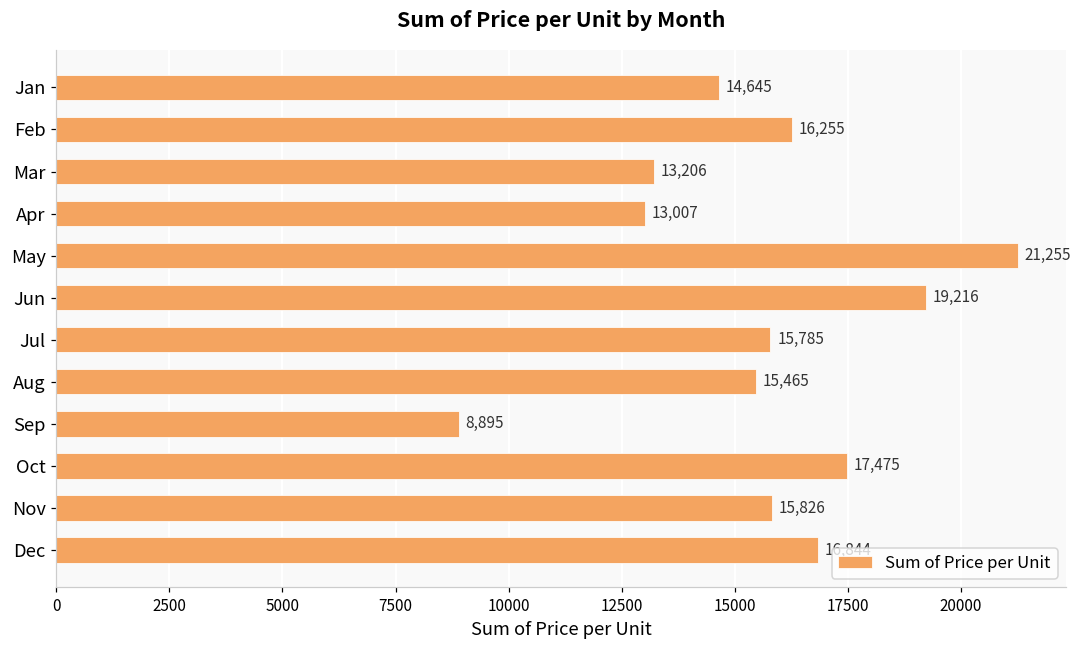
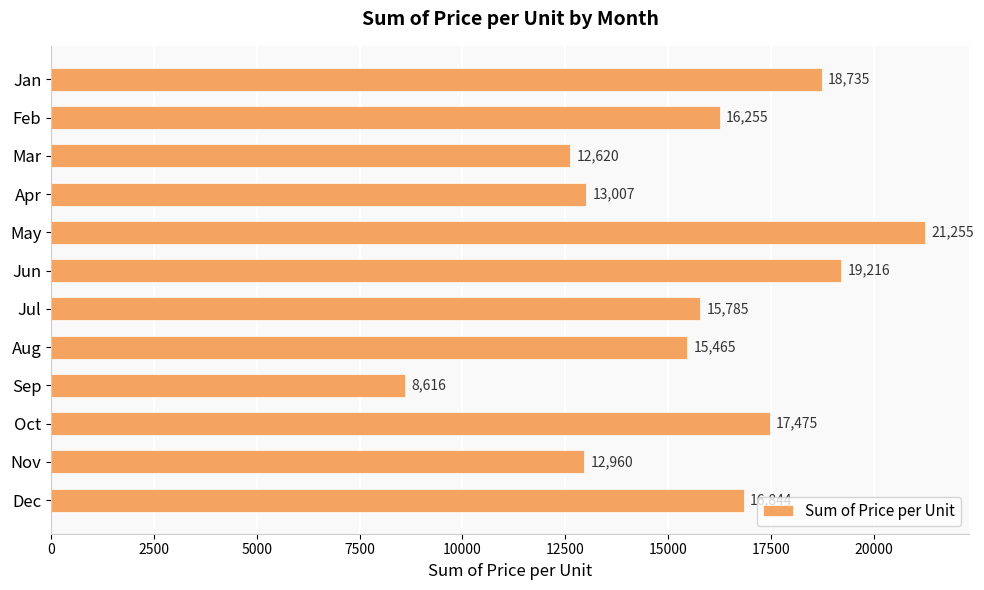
  {
-   "Jan": "14,645",
+   "Jan": "18,735",
    "Feb": "16,255",
-   "Mar": "13,206",
+   "Mar": "12,620",
    "Apr": "13,007",
    "May": "21,255",
    "Jun": "19,216",
    "Jul": "15,785",
    "Aug": "15,465",
-   "Sep": "8,895",
+   "Sep": "8,616",
    "Oct": "17,475",
-   "Nov": "15,826"
+   "Nov": "12,960"
  }
